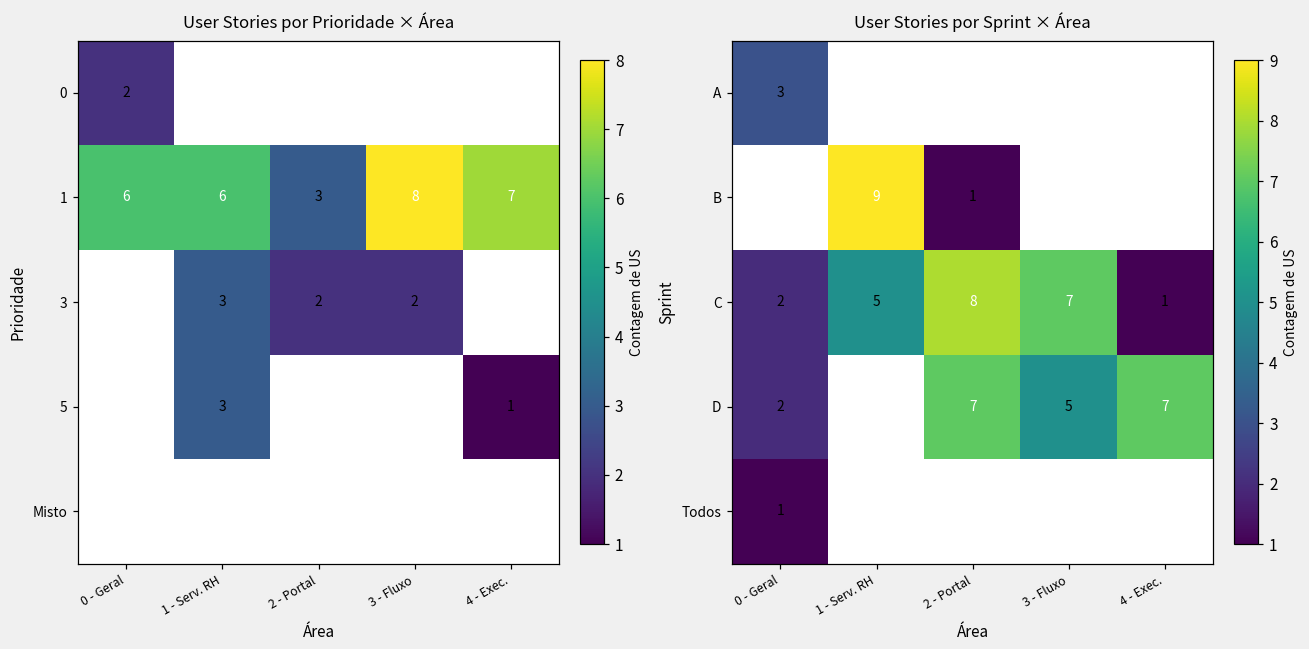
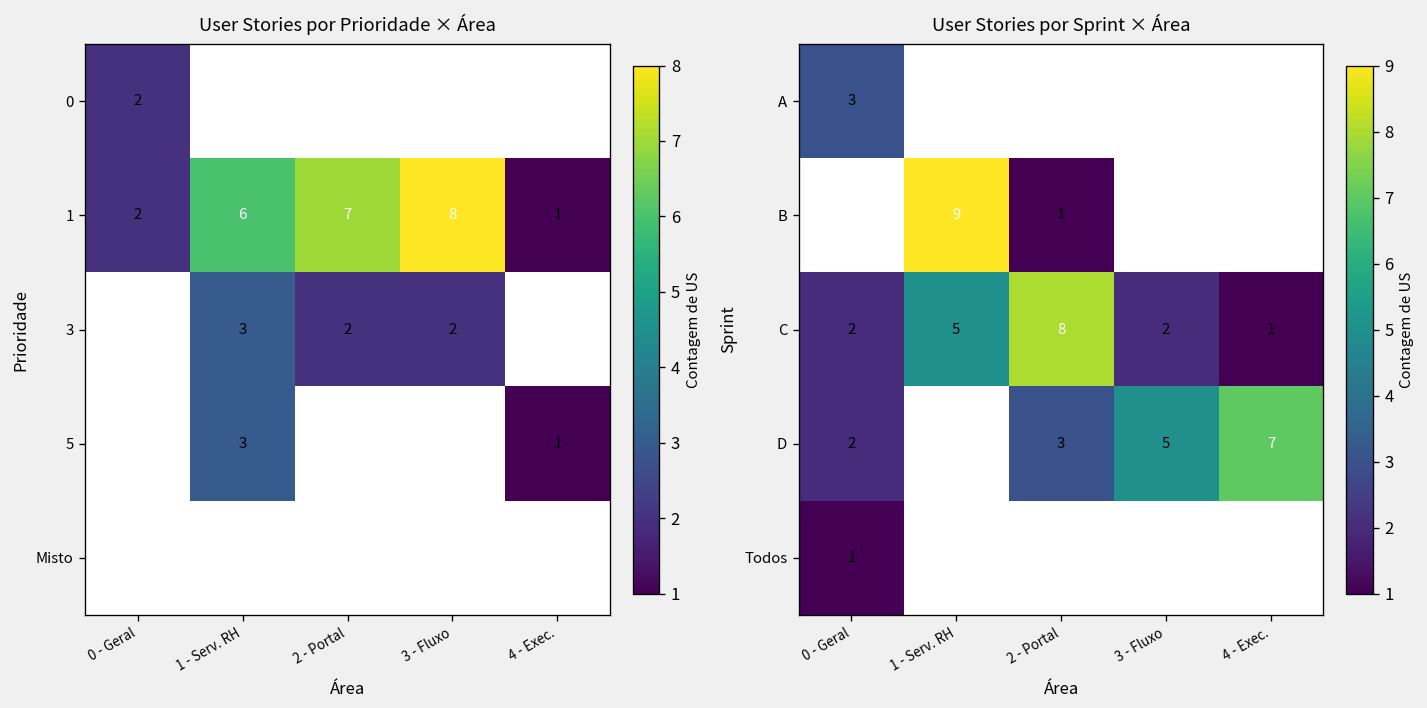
  {
    "User Stories por Prioridade × Área": {
      "0": {
        "0 - Geral": 2
      },
      "1": {
-       "0 - Geral": 6,
+       "0 - Geral": 2,
        "1 - Serv. RH": 6,
-       "2 - Portal": 3,
+       "2 - Portal": 7,
        "3 - Fluxo": 8,
-       "4 - Exec.": 7
+       "4 - Exec.": 1
      },
      "3": {
        "1 - Serv. RH": 3,
        "2 - Portal": 2,
        "3 - Fluxo": 2
      },
      "5": {
        "1 - Serv. RH": 3,
        "4 - Exec.": 1
      }
    },
    "User Stories por Sprint × Área": {
      "A": {
        "0 - Geral": 3
      },
      "B": {
        "1 - Serv. RH": 9,
        "2 - Portal": 1
      },
      "C": {
        "0 - Geral": 2,
        "1 - Serv. RH": 5,
        "2 - Portal": 8,
-       "3 - Fluxo": 7,
+       "3 - Fluxo": 2,
        "4 - Exec.": 1
      },
      "D": {
        "0 - Geral": 2,
-       "2 - Portal": 7,
+       "2 - Portal": 3,
        "3 - Fluxo": 5,
        "4 - Exec.": 7
      },
      "Todos": {
        "0 - Geral": 1
      }
    }
  }
